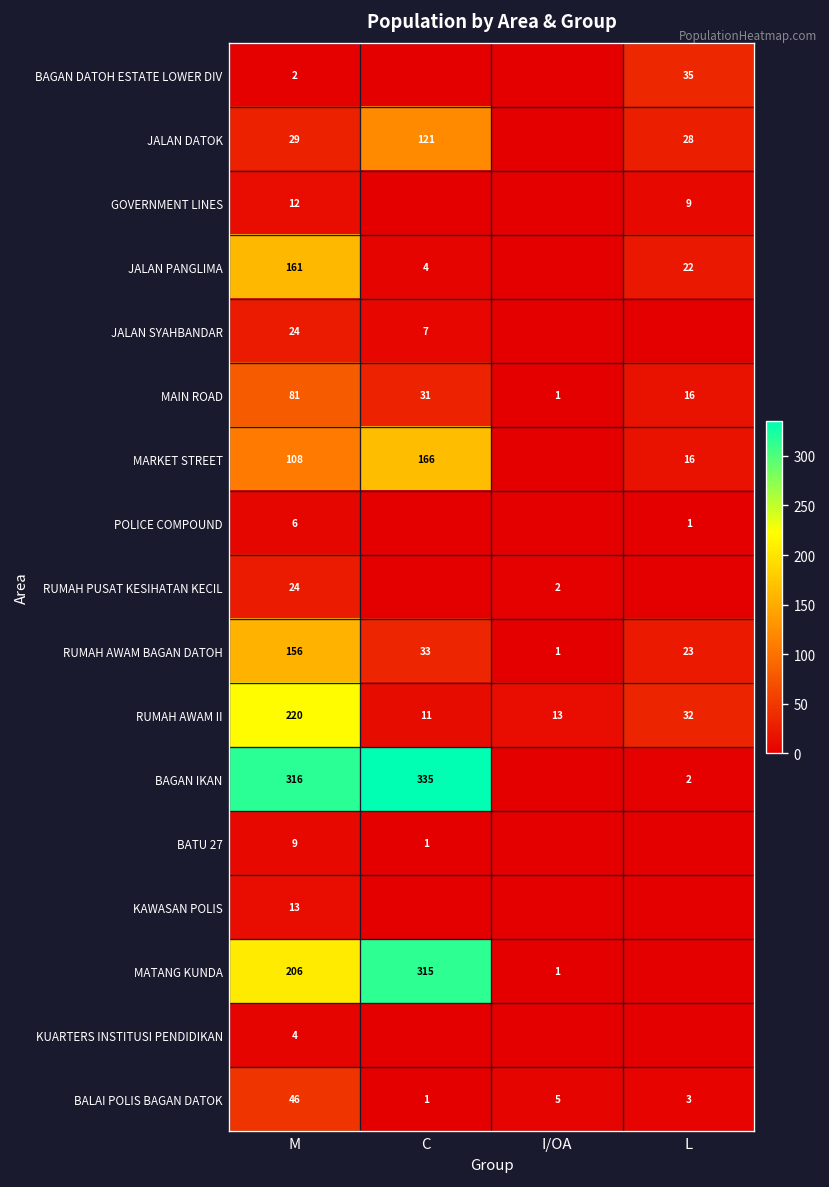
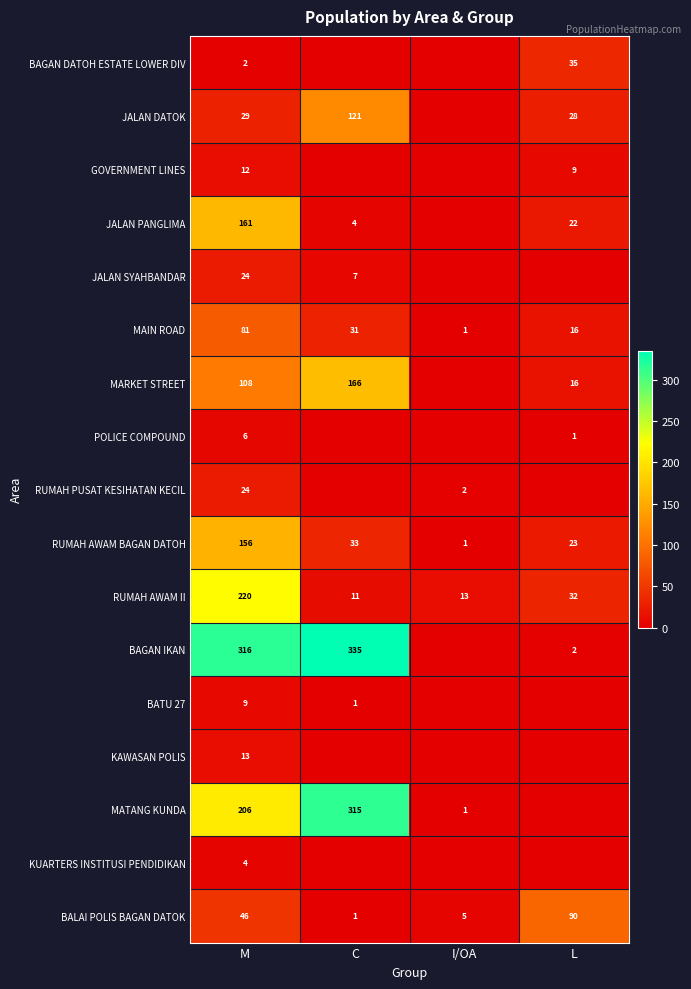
  {
    "BAGAN DATOH ESTATE LOWER DIV": {
      "M": 2,
      "L": 35
    },
    "JALAN DATOK": {
      "M": 29,
      "C": 121,
      "L": 28
    },
    "GOVERNMENT LINES": {
      "M": 12,
      "L": 9
    },
    "JALAN PANGLIMA": {
      "M": 161,
      "C": 4,
      "L": 22
    },
    "JALAN SYAHBANDAR": {
      "M": 24,
      "C": 7
    },
    "MAIN ROAD": {
      "M": 81,
      "C": 31,
      "I/OA": 1,
      "L": 16
    },
    "MARKET STREET": {
      "M": 108,
      "C": 166,
      "L": 16
    },
    "POLICE COMPOUND": {
      "M": 6,
      "L": 1
    },
    "RUMAH PUSAT KESIHATAN KECIL": {
      "M": 24,
      "I/OA": 2
    },
    "RUMAH AWAM BAGAN DATOH": {
      "M": 156,
      "C": 33,
      "I/OA": 1,
      "L": 23
    },
    "RUMAH AWAM II": {
      "M": 220,
      "C": 11,
      "I/OA": 13,
      "L": 32
    },
    "BAGAN IKAN": {
      "M": 316,
      "C": 335,
      "L": 2
    },
    "BATU 27": {
      "M": 9,
      "C": 1
    },
    "KAWASAN POLIS": {
      "M": 13
    },
    "MATANG KUNDA": {
      "M": 206,
      "C": 315,
      "I/OA": 1
    },
    "KUARTERS INSTITUSI PENDIDIKAN": {
      "M": 4
    },
    "BALAI POLIS BAGAN DATOK": {
      "M": 46,
      "C": 1,
      "I/OA": 5,
-     "L": 3
+     "L": 90
    }
  }
